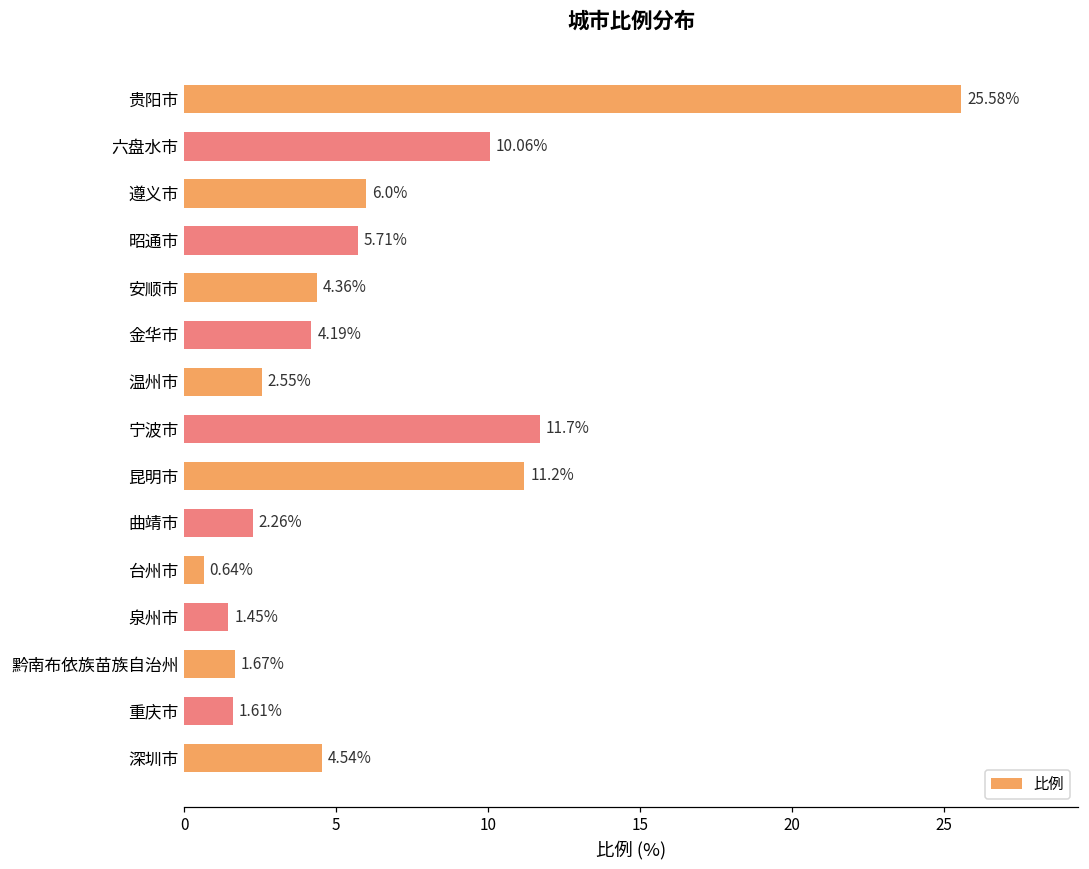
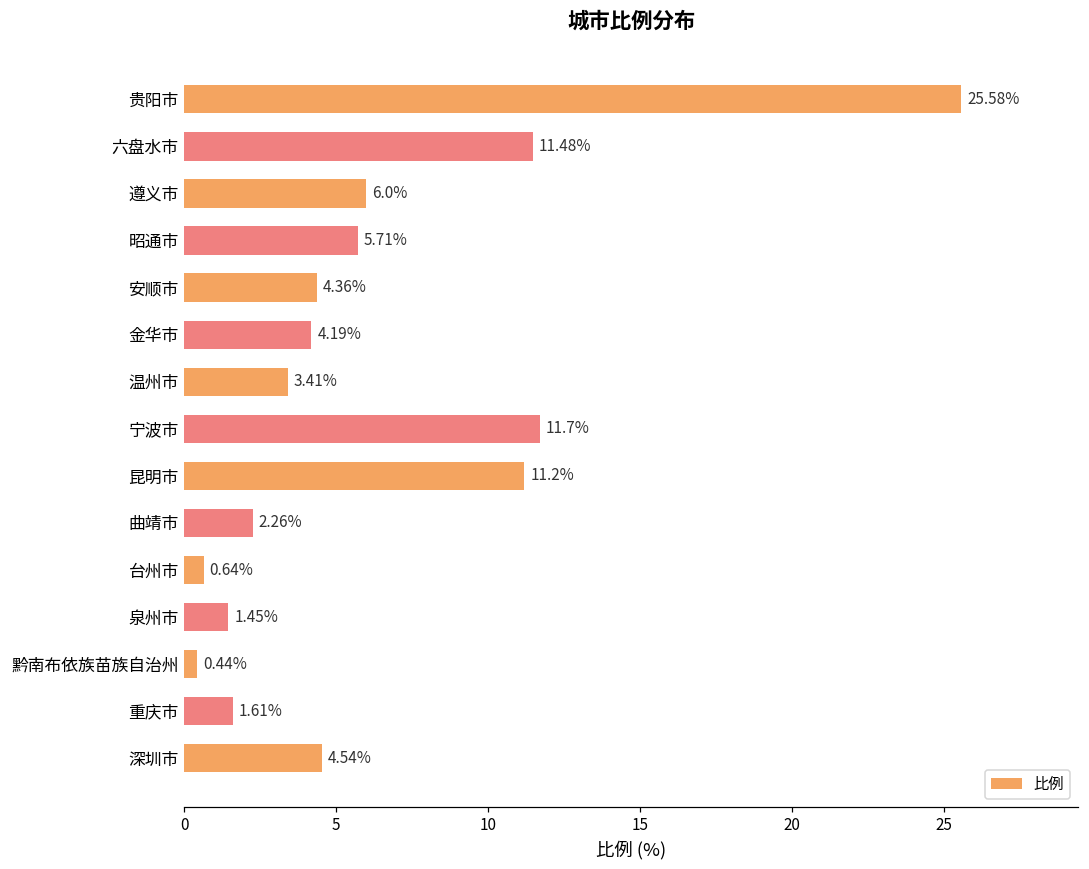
  {
    "贵阳市": "25.58%",
-   "六盘水市": "10.06%",
+   "六盘水市": "11.48%",
    "遵义市": "6.0%",
    "昭通市": "5.71%",
    "安顺市": "4.36%",
    "金华市": "4.19%",
-   "温州市": "2.55%",
+   "温州市": "3.41%",
    "宁波市": "11.7%",
    "昆明市": "11.2%",
    "曲靖市": "2.26%",
    "台州市": "0.64%",
    "泉州市": "1.45%",
-   "黔南布依族苗族自治州": "1.67%",
+   "黔南布依族苗族自治州": "0.44%",
    "重庆市": "1.61%",
    "深圳市": "4.54%"
  }
